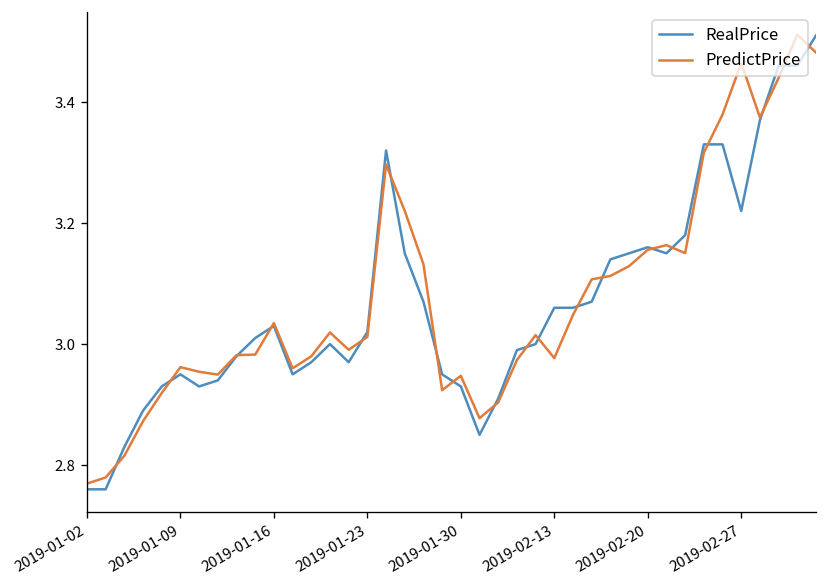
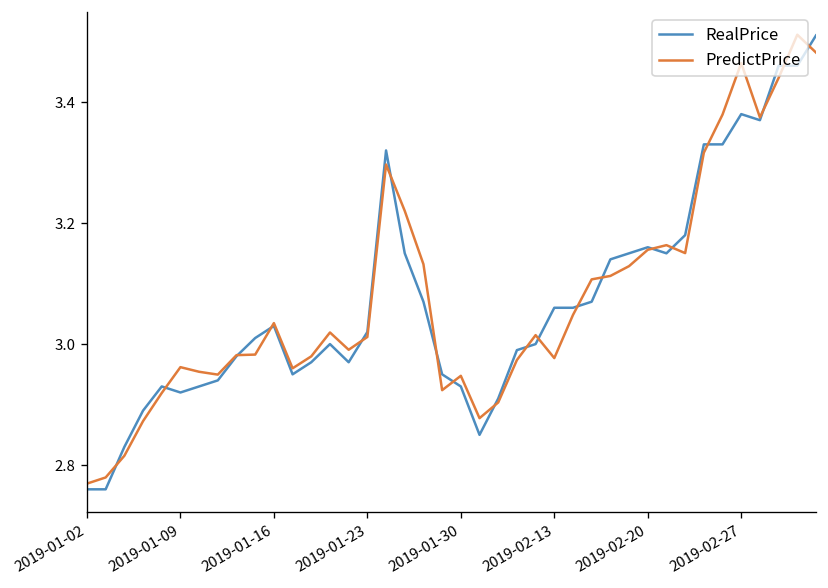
  {
    "RealPrice": {
      "2019-01-02": 2.76,
-     "2019-01-09": 2.95,
+     "2019-01-09": 2.92,
      "2019-01-23": 3.02,
      "2019-01-30": 2.93,
      "2019-02-13": 3.06,
-     "2019-02-27": 3.22
+     "2019-02-27": 3.38
    },
    "PredictPrice": {
      "2019-01-02": 2.77,
      "2019-01-09": 2.96,
      "2019-01-23": 3.01,
      "2019-01-30": 2.95,
      "2019-02-13": 2.98
    }
  }
